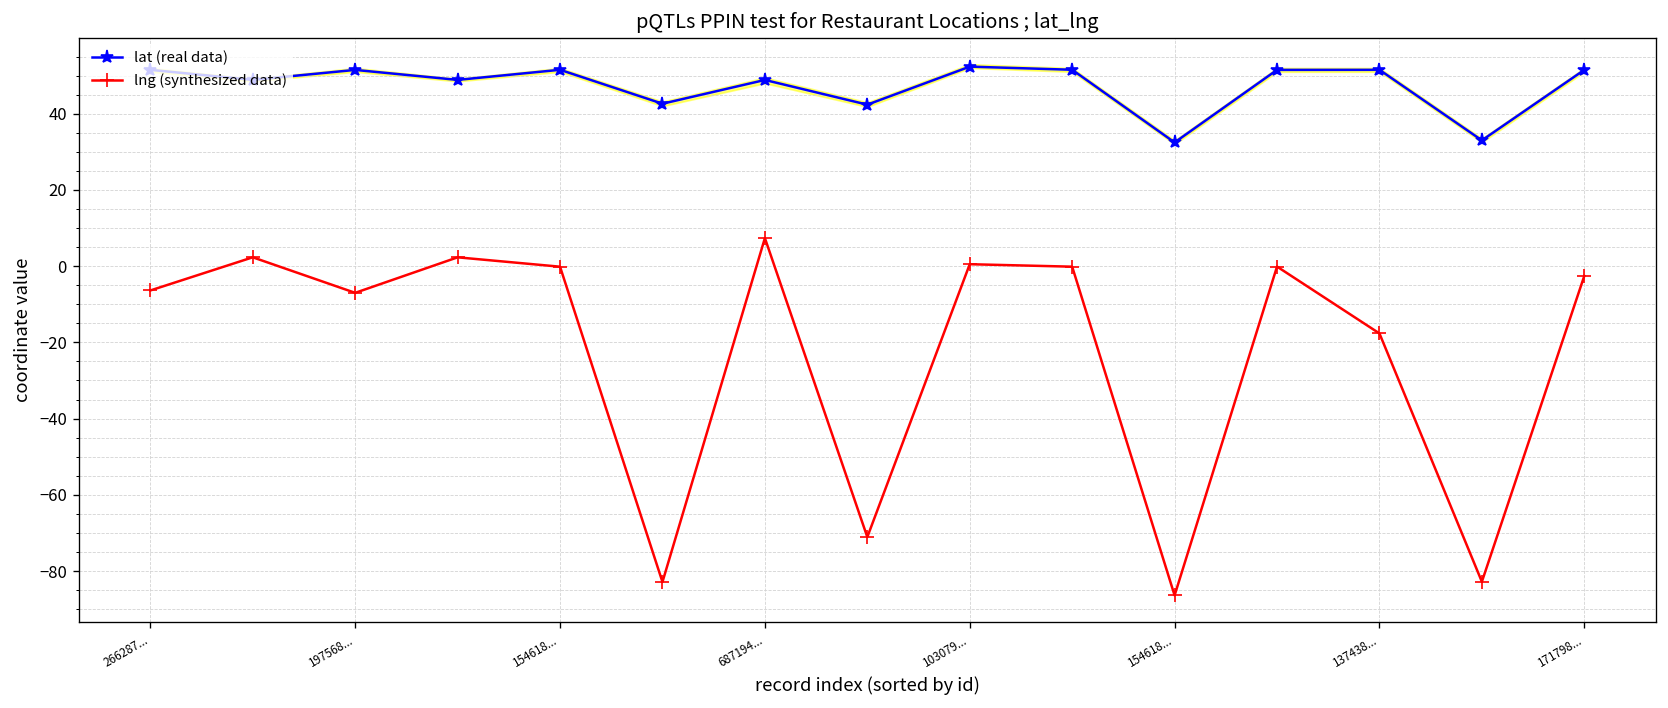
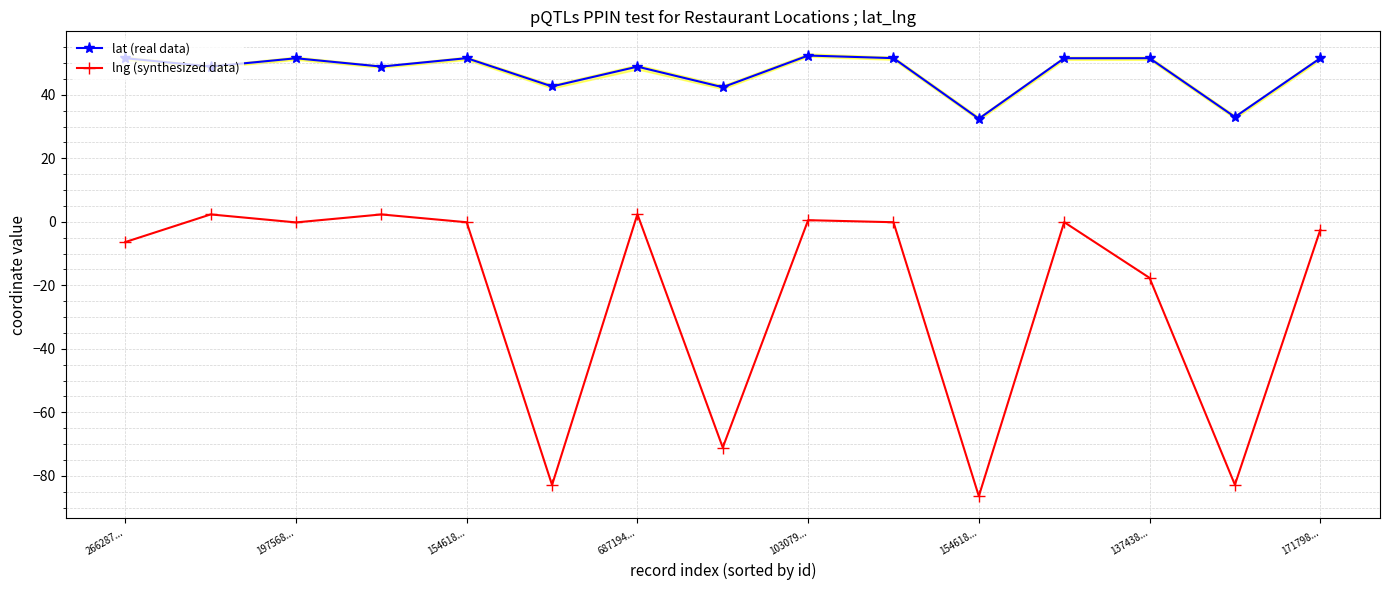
  {
    "lng (synthesized data)": {
      "266287...": -6,
-     "197568...": -7,
-     "687194...": 7,
+     "197568...": 0,
+     "687194...": 2,
      "103079...": 1,
      "137438...": -18,
      "171798...": -3
    }
  }
